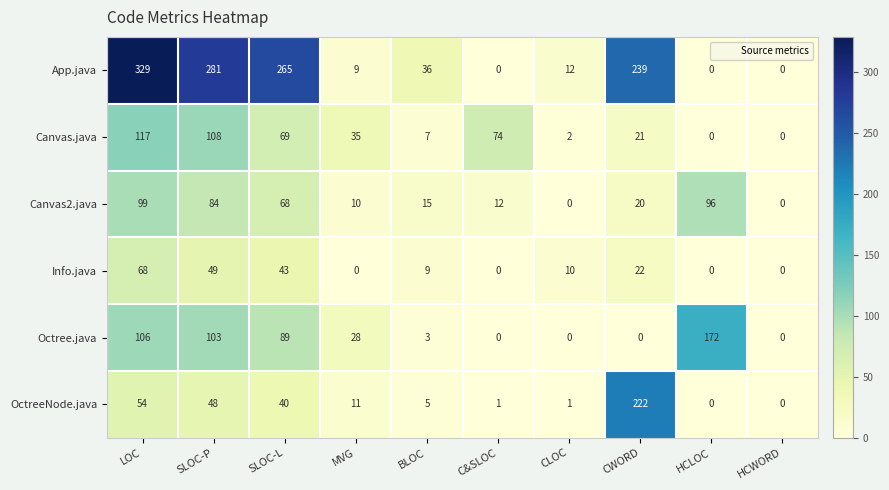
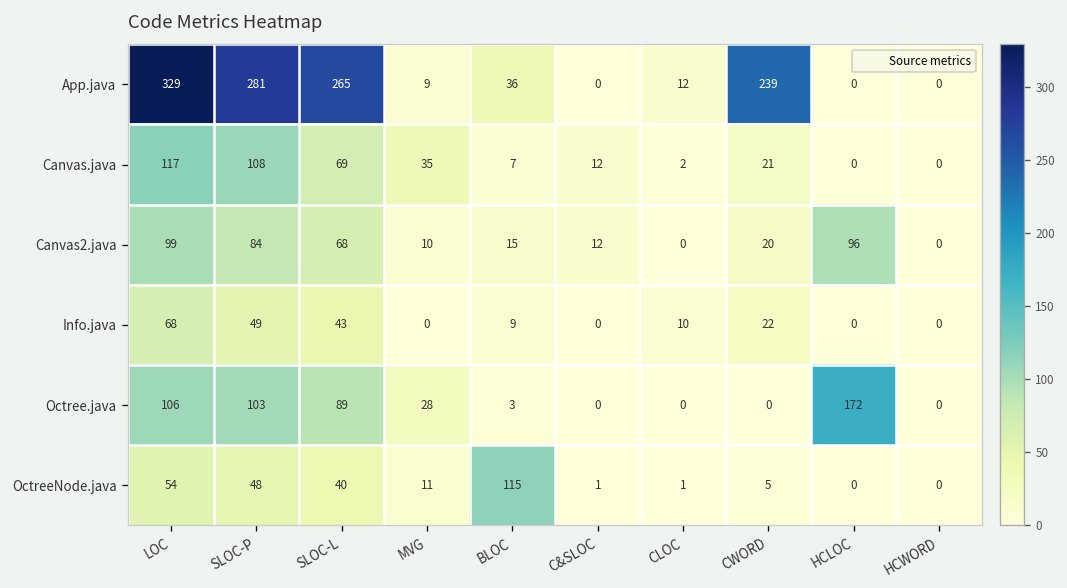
  {
    "App.java": {
      "LOC": 329,
      "SLOC-P": 281,
      "SLOC-L": 265,
      "MVG": 9,
      "BLOC": 36,
      "C&SLOC": 0,
      "CLOC": 12,
      "CWORD": 239,
      "HCLOC": 0,
      "HCWORD": 0
    },
    "Canvas.java": {
      "LOC": 117,
      "SLOC-P": 108,
      "SLOC-L": 69,
      "MVG": 35,
      "BLOC": 7,
-     "C&SLOC": 74,
+     "C&SLOC": 12,
      "CLOC": 2,
      "CWORD": 21,
      "HCLOC": 0,
      "HCWORD": 0
    },
    "Canvas2.java": {
      "LOC": 99,
      "SLOC-P": 84,
      "SLOC-L": 68,
      "MVG": 10,
      "BLOC": 15,
      "C&SLOC": 12,
      "CLOC": 0,
      "CWORD": 20,
      "HCLOC": 96,
      "HCWORD": 0
    },
    "Info.java": {
      "LOC": 68,
      "SLOC-P": 49,
      "SLOC-L": 43,
      "MVG": 0,
      "BLOC": 9,
      "C&SLOC": 0,
      "CLOC": 10,
      "CWORD": 22,
      "HCLOC": 0,
      "HCWORD": 0
    },
    "Octree.java": {
      "LOC": 106,
      "SLOC-P": 103,
      "SLOC-L": 89,
      "MVG": 28,
      "BLOC": 3,
      "C&SLOC": 0,
      "CLOC": 0,
      "CWORD": 0,
      "HCLOC": 172,
      "HCWORD": 0
    },
    "OctreeNode.java": {
      "LOC": 54,
      "SLOC-P": 48,
      "SLOC-L": 40,
      "MVG": 11,
-     "BLOC": 5,
+     "BLOC": 115,
      "C&SLOC": 1,
      "CLOC": 1,
-     "CWORD": 222,
+     "CWORD": 5,
      "HCLOC": 0,
      "HCWORD": 0
    }
  }
